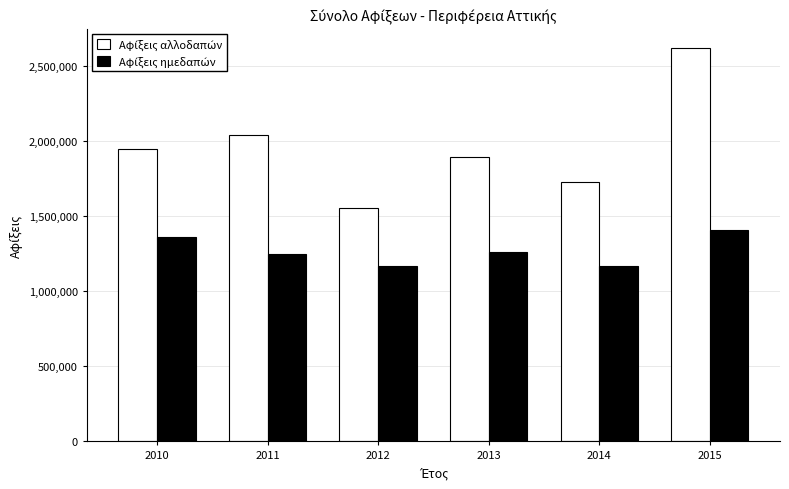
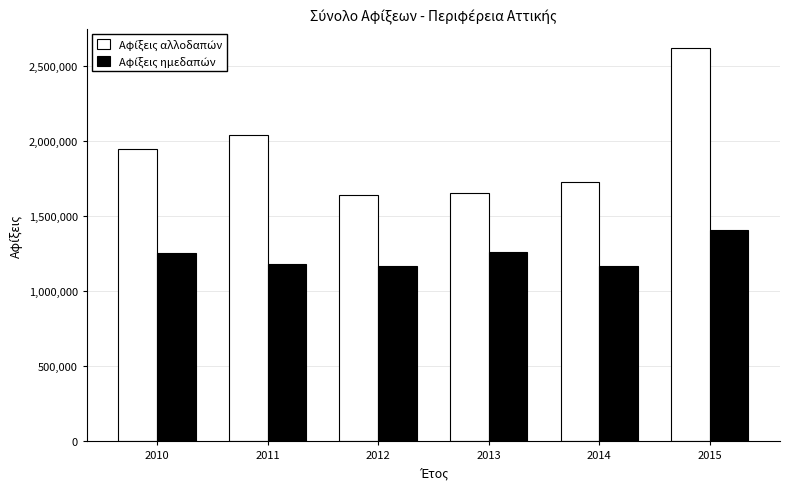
  {
    "Αφίξεις αλλοδαπών": {
      "2010": "1,950,000",
      "2011": "2,040,000",
-     "2012": "1,550,000",
-     "2013": "1,900,000",
+     "2012": "1,640,000",
+     "2013": "1,660,000",
      "2014": "1,720,000",
      "2015": "2,620,000"
    },
    "Αφίξεις ημεδαπών": {
-     "2010": "1,360,000",
-     "2011": "1,250,000",
+     "2010": "1,250,000",
+     "2011": "1,180,000",
      "2012": "1,170,000",
      "2013": "1,260,000",
      "2014": "1,170,000",
      "2015": "1,410,000"
    }
  }
